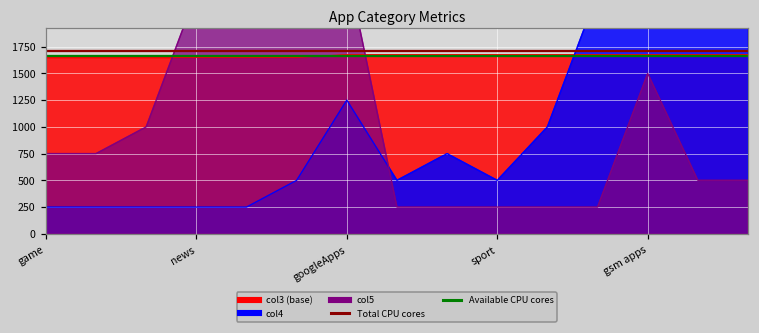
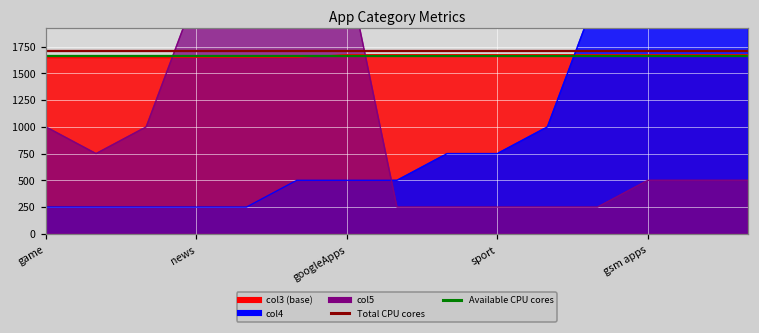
  {
    "col3 (base)": {
      "game": 1700,
      "news": 1700,
      "googleApps": 1700,
      "sport": 1700,
      "gsm apps": 1700
    },
    "col4": {
      "game": 300,
      "news": 300,
-     "googleApps": 1300,
-     "sport": 500
+     "googleApps": 500,
+     "sport": 800
    },
    "col5": {
-     "game": 800,
+     "game": 1000,
      "sport": 300,
-     "gsm apps": 1500
+     "gsm apps": 500
    }
  }
